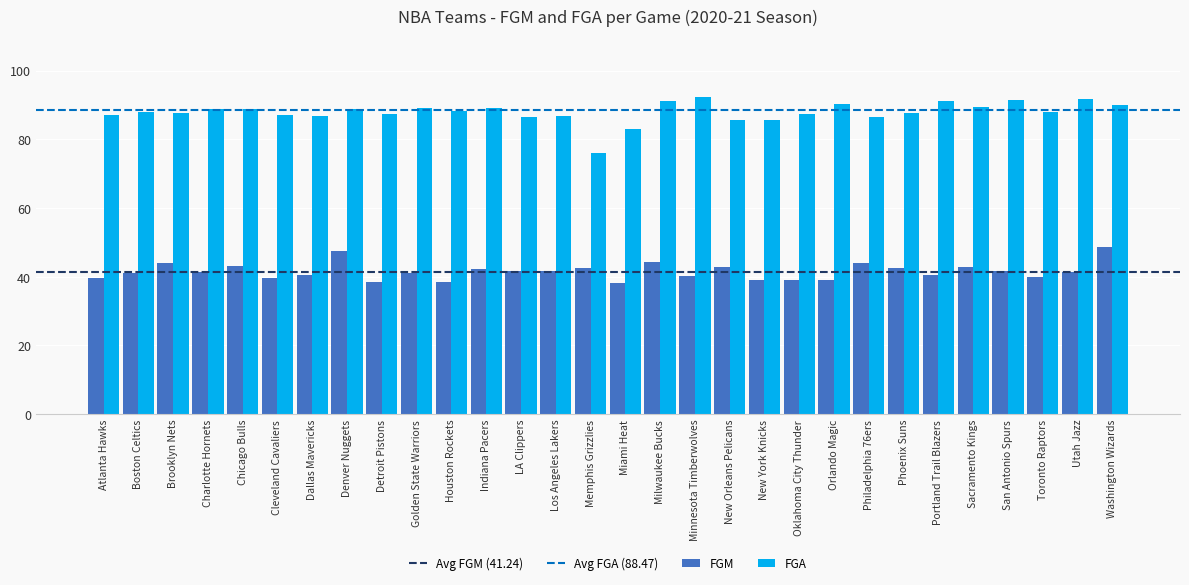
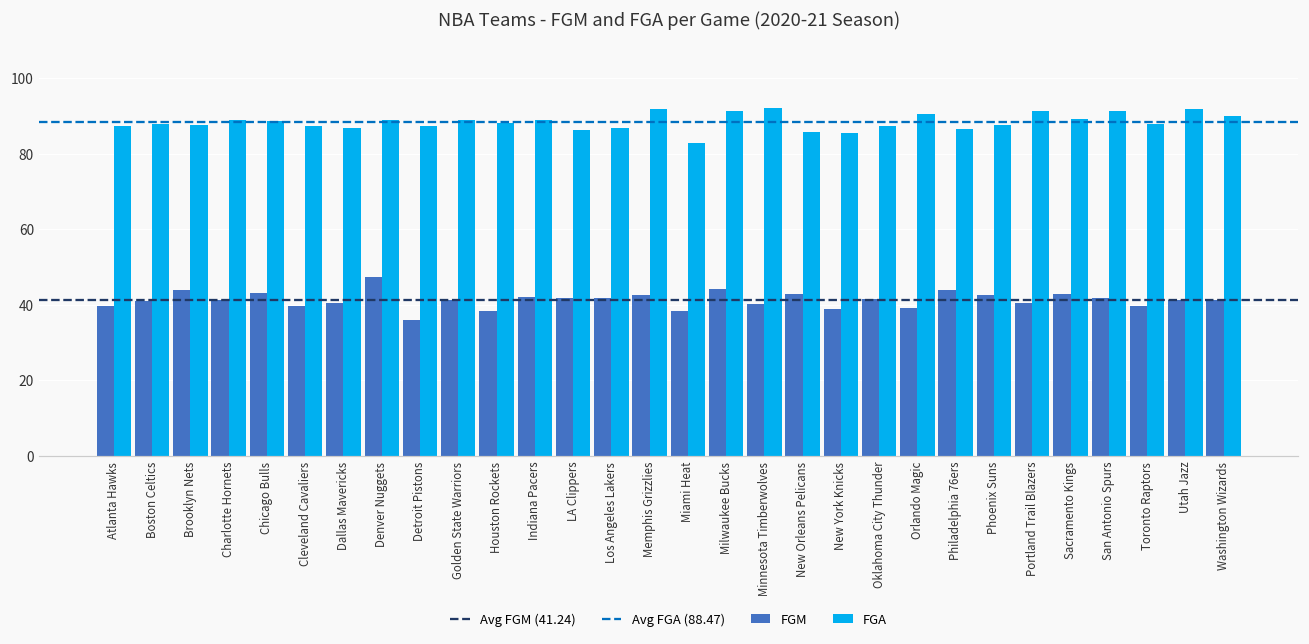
  {
    "FGM": {
      "Atlanta Hawks": 40,
      "Boston Celtics": 41,
      "Brooklyn Nets": 44,
      "Charlotte Hornets": 41,
      "Chicago Bulls": 43,
      "Cleveland Cavaliers": 40,
      "Dallas Mavericks": 40,
      "Denver Nuggets": 47,
-     "Detroit Pistons": 39,
+     "Detroit Pistons": 36,
      "Golden State Warriors": 41,
      "Houston Rockets": 39,
      "Indiana Pacers": 42,
      "LA Clippers": 42,
      "Los Angeles Lakers": 42,
      "Memphis Grizzlies": 43,
      "Miami Heat": 38,
      "Milwaukee Bucks": 44,
      "Minnesota Timberwolves": 40,
      "New Orleans Pelicans": 43,
      "New York Knicks": 39,
-     "Oklahoma City Thunder": 39,
+     "Oklahoma City Thunder": 42,
      "Orlando Magic": 39,
      "Philadelphia 76ers": 44,
      "Phoenix Suns": 43,
      "Portland Trail Blazers": 41,
      "Sacramento Kings": 43,
      "San Antonio Spurs": 42,
      "Toronto Raptors": 40,
      "Utah Jazz": 41,
-     "Washington Wizards": 49
+     "Washington Wizards": 41
    },
    "FGA": {
      "Atlanta Hawks": 87,
      "Boston Celtics": 88,
      "Brooklyn Nets": 88,
      "Charlotte Hornets": 89,
      "Chicago Bulls": 89,
      "Cleveland Cavaliers": 87,
      "Dallas Mavericks": 87,
      "Denver Nuggets": 89,
      "Detroit Pistons": 87,
      "Golden State Warriors": 89,
      "Houston Rockets": 88,
      "Indiana Pacers": 89,
      "LA Clippers": 86,
      "Los Angeles Lakers": 87,
-     "Memphis Grizzlies": 76,
+     "Memphis Grizzlies": 92,
      "Miami Heat": 83,
      "Milwaukee Bucks": 91,
      "Minnesota Timberwolves": 92,
      "New Orleans Pelicans": 86,
      "New York Knicks": 86,
      "Oklahoma City Thunder": 87,
      "Orlando Magic": 90,
      "Philadelphia 76ers": 87,
      "Phoenix Suns": 88,
      "Portland Trail Blazers": 91,
      "Sacramento Kings": 89,
      "San Antonio Spurs": 91,
      "Toronto Raptors": 88,
      "Utah Jazz": 92,
      "Washington Wizards": 90
    }
  }
